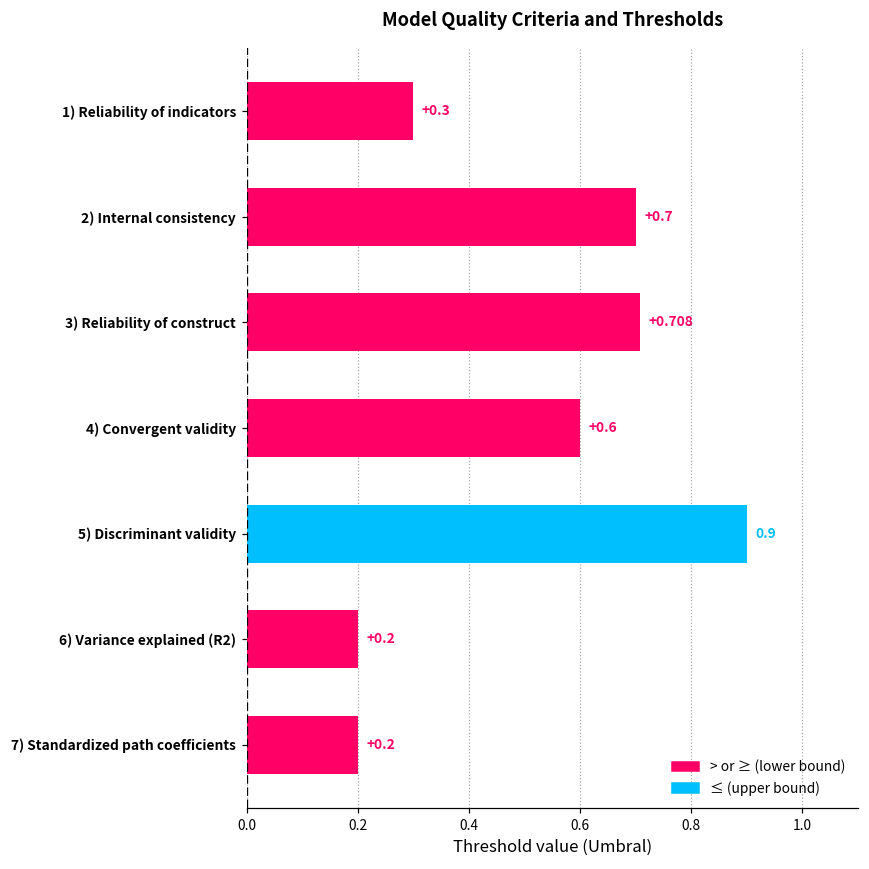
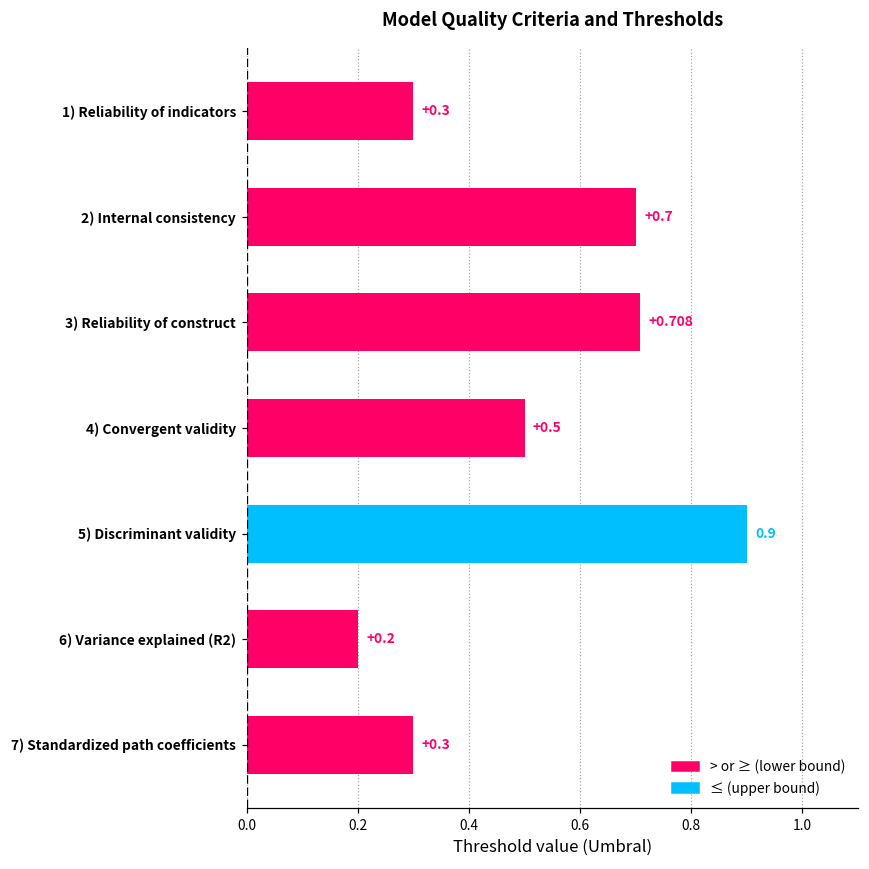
  {
    "1) Reliability of indicators": "+0.3",
    "2) Internal consistency": "+0.7",
    "3) Reliability of construct": "+0.708",
-   "4) Convergent validity": "+0.6",
+   "4) Convergent validity": "+0.5",
    "5) Discriminant validity": "0.9",
    "6) Variance explained (R2)": "+0.2",
-   "7) Standardized path coefficients": "+0.2"
+   "7) Standardized path coefficients": "+0.3"
  }
